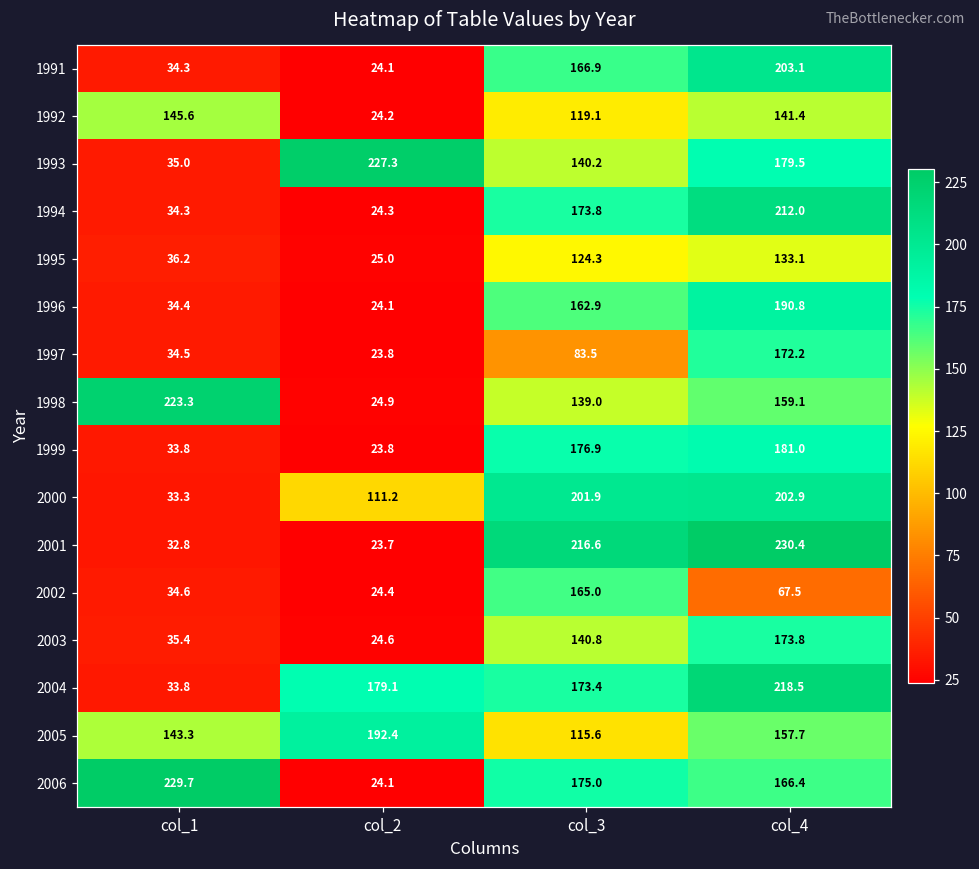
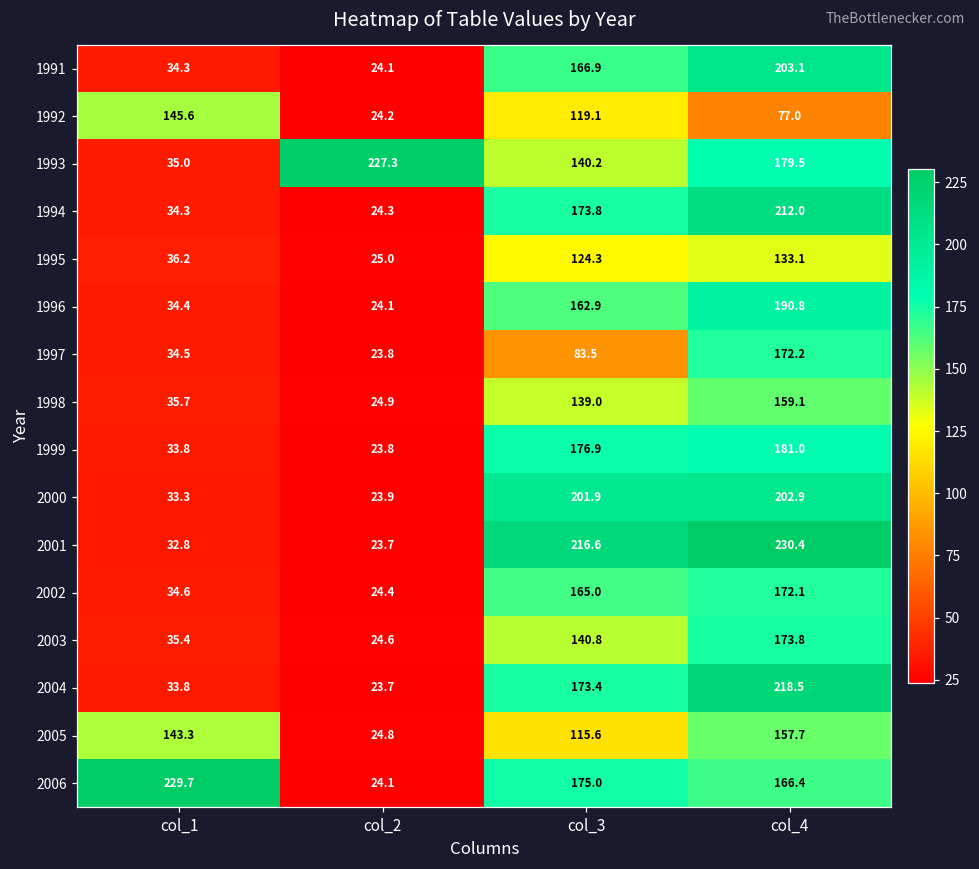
  {
    "1991": {
      "col_1": 34.3,
      "col_2": 24.1,
      "col_3": 166.9,
      "col_4": 203.1
    },
    "1992": {
      "col_1": 145.6,
      "col_2": 24.2,
      "col_3": 119.1,
-     "col_4": 141.4
+     "col_4": 77.0
    },
    "1993": {
      "col_1": 35.0,
      "col_2": 227.3,
      "col_3": 140.2,
      "col_4": 179.5
    },
    "1994": {
      "col_1": 34.3,
      "col_2": 24.3,
      "col_3": 173.8,
      "col_4": 212.0
    },
    "1995": {
      "col_1": 36.2,
      "col_2": 25.0,
      "col_3": 124.3,
      "col_4": 133.1
    },
    "1996": {
      "col_1": 34.4,
      "col_2": 24.1,
      "col_3": 162.9,
      "col_4": 190.8
    },
    "1997": {
      "col_1": 34.5,
      "col_2": 23.8,
      "col_3": 83.5,
      "col_4": 172.2
    },
    "1998": {
-     "col_1": 223.3,
+     "col_1": 35.7,
      "col_2": 24.9,
      "col_3": 139.0,
      "col_4": 159.1
    },
    "1999": {
      "col_1": 33.8,
      "col_2": 23.8,
      "col_3": 176.9,
      "col_4": 181.0
    },
    "2000": {
      "col_1": 33.3,
-     "col_2": 111.2,
+     "col_2": 23.9,
      "col_3": 201.9,
      "col_4": 202.9
    },
    "2001": {
      "col_1": 32.8,
      "col_2": 23.7,
      "col_3": 216.6,
      "col_4": 230.4
    },
    "2002": {
      "col_1": 34.6,
      "col_2": 24.4,
      "col_3": 165.0,
-     "col_4": 67.5
+     "col_4": 172.1
    },
    "2003": {
      "col_1": 35.4,
      "col_2": 24.6,
      "col_3": 140.8,
      "col_4": 173.8
    },
    "2004": {
      "col_1": 33.8,
-     "col_2": 179.1,
+     "col_2": 23.7,
      "col_3": 173.4,
      "col_4": 218.5
    },
    "2005": {
      "col_1": 143.3,
-     "col_2": 192.4,
+     "col_2": 24.8,
      "col_3": 115.6,
      "col_4": 157.7
    },
    "2006": {
      "col_1": 229.7,
      "col_2": 24.1,
      "col_3": 175.0,
      "col_4": 166.4
    }
  }
